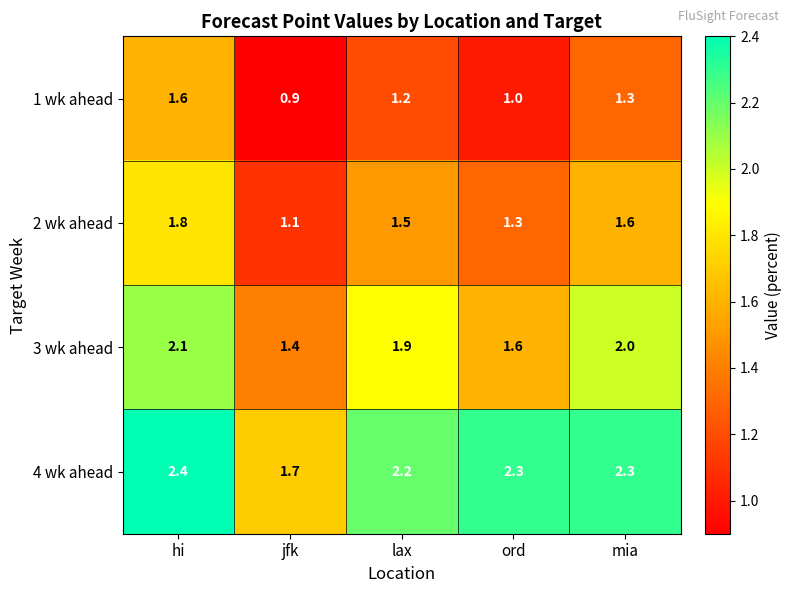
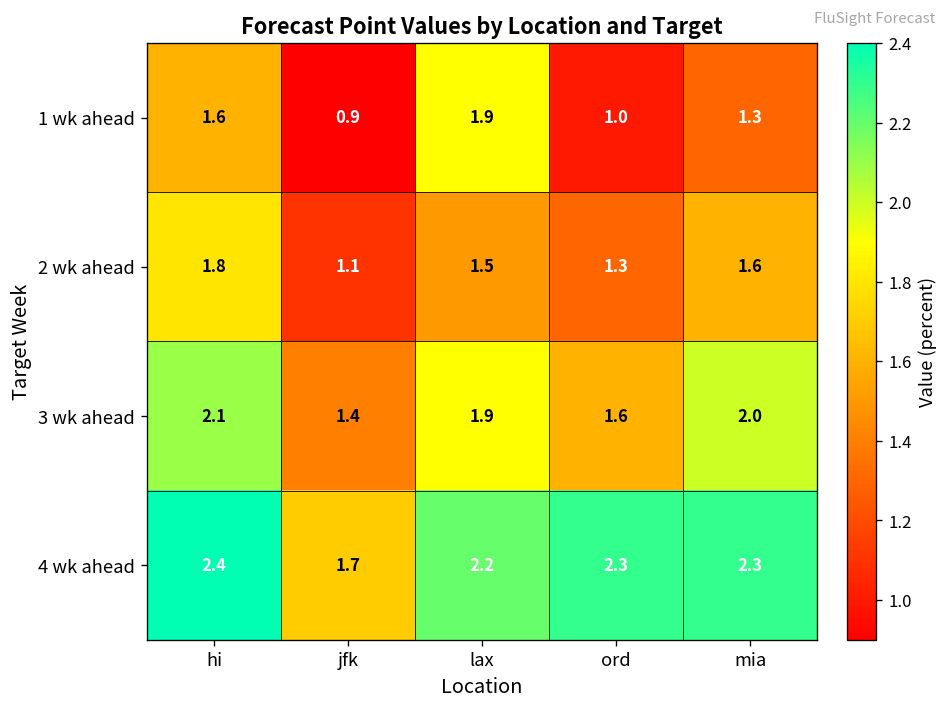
  {
    "1 wk ahead": {
      "hi": 1.6,
      "jfk": 0.9,
-     "lax": 1.2,
+     "lax": 1.9,
      "ord": 1.0,
      "mia": 1.3
    },
    "2 wk ahead": {
      "hi": 1.8,
      "jfk": 1.1,
      "lax": 1.5,
      "ord": 1.3,
      "mia": 1.6
    },
    "3 wk ahead": {
      "hi": 2.1,
      "jfk": 1.4,
      "lax": 1.9,
      "ord": 1.6,
      "mia": 2.0
    },
    "4 wk ahead": {
      "hi": 2.4,
      "jfk": 1.7,
      "lax": 2.2,
      "ord": 2.3,
      "mia": 2.3
    }
  }
